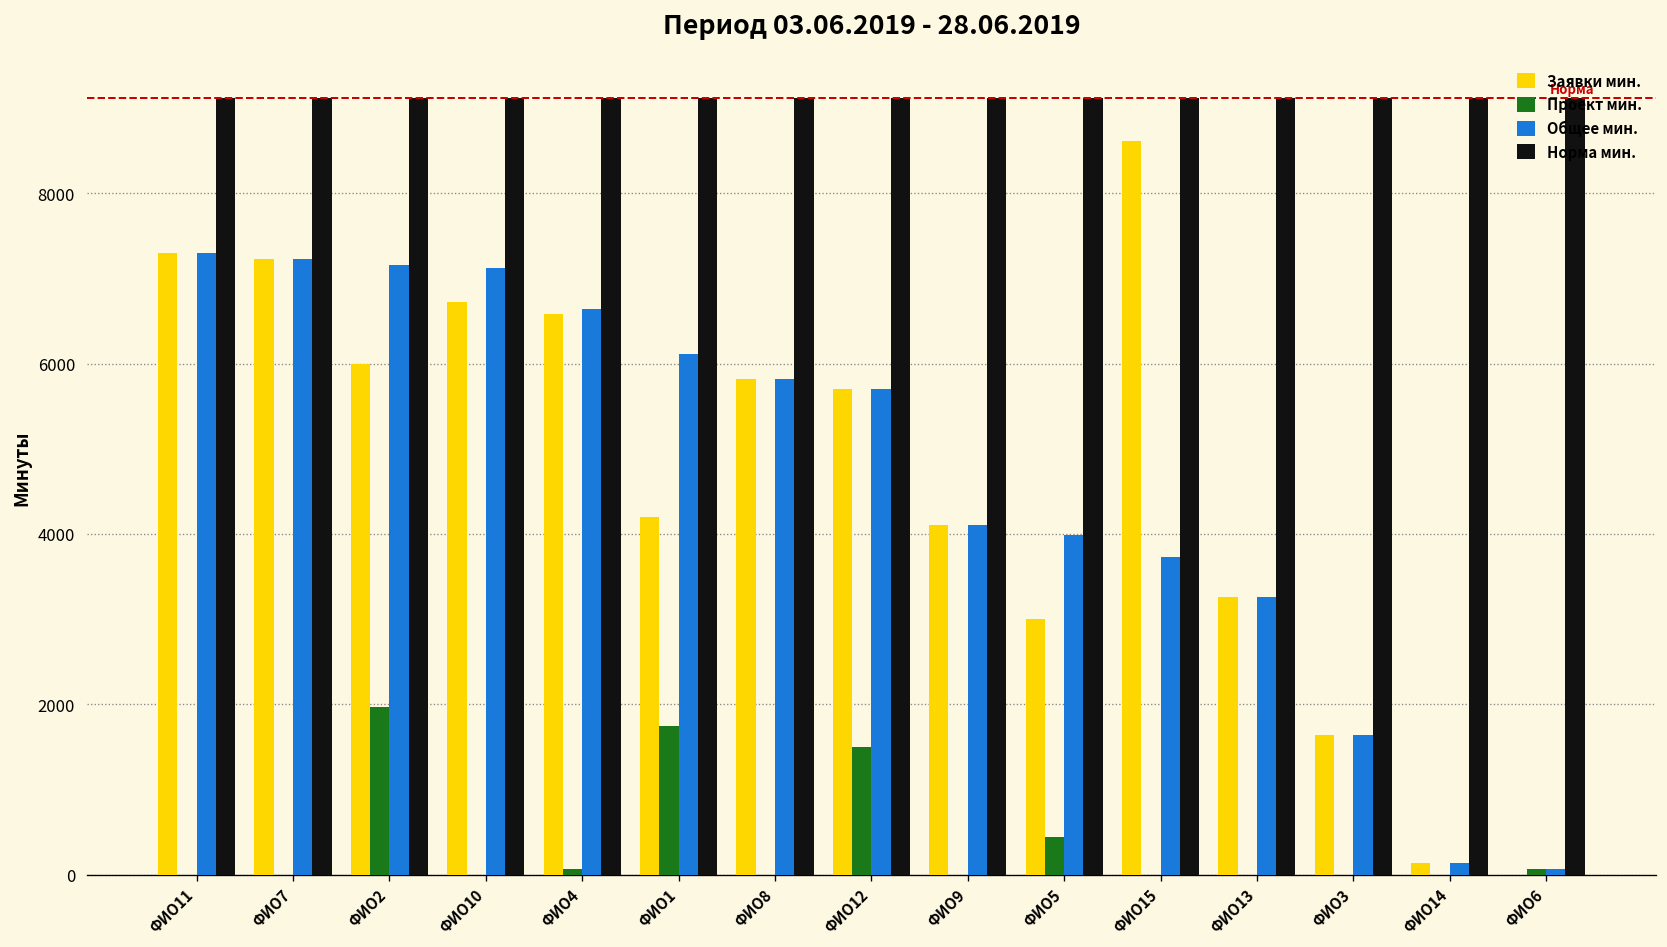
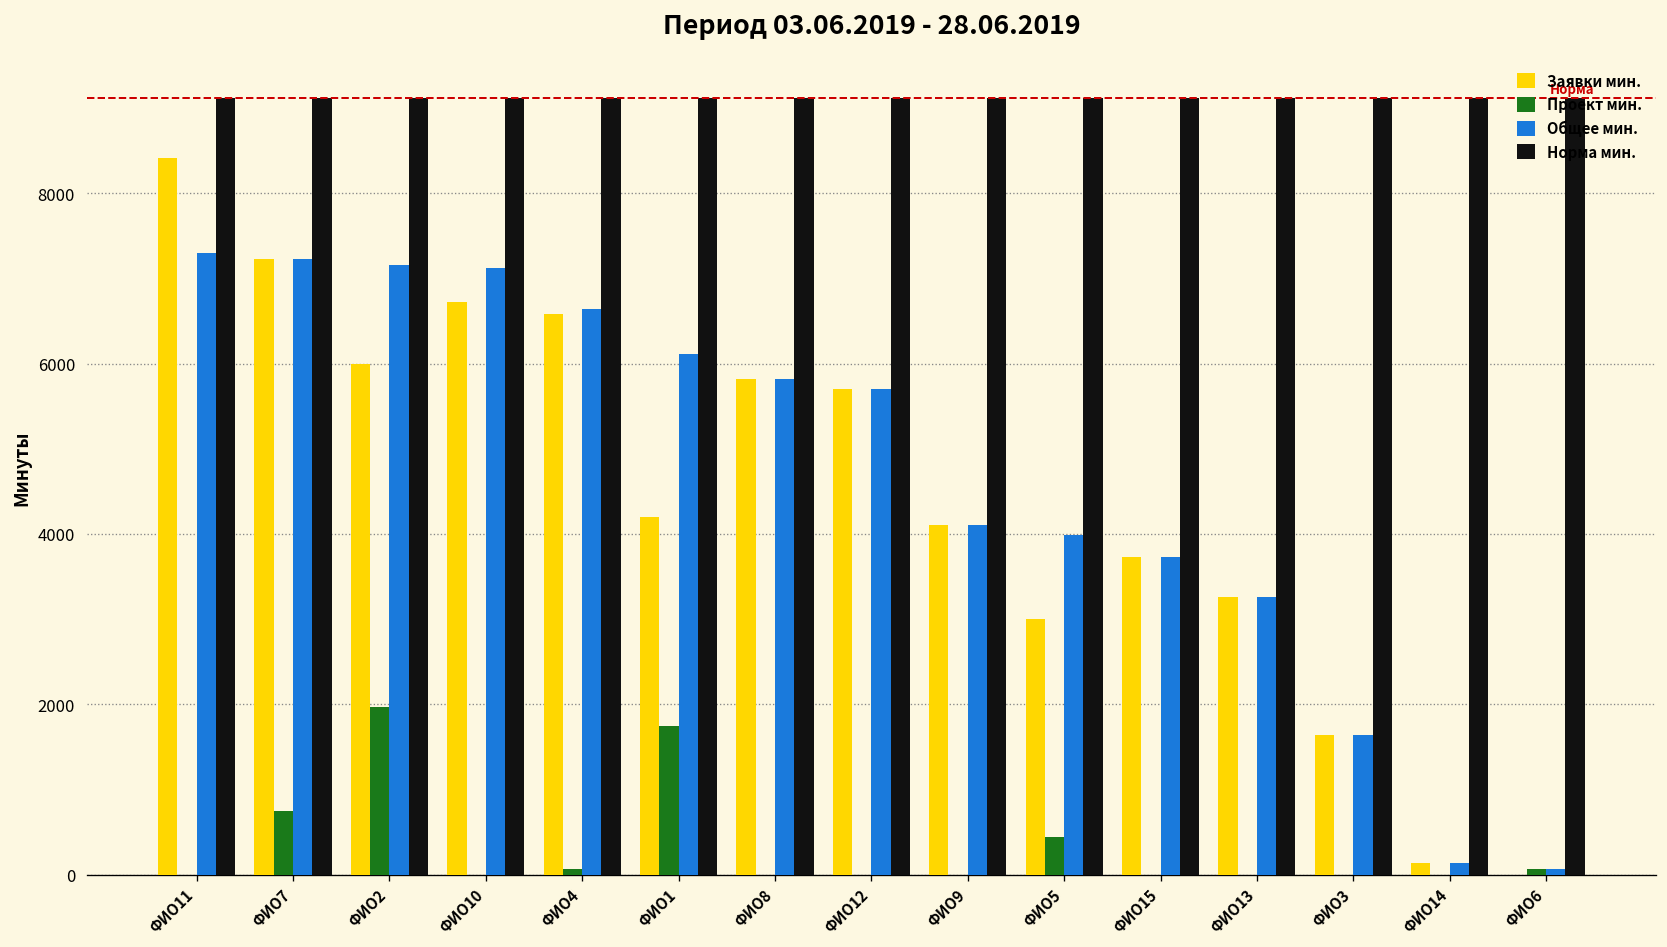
  {
    "Заявки мин.": {
-     "ФИО11": 7300,
+     "ФИО11": 8400,
      "ФИО7": 7200,
      "ФИО2": 6000,
      "ФИО10": 6700,
      "ФИО4": 6600,
      "ФИО1": 4200,
      "ФИО8": 5800,
      "ФИО12": 5700,
      "ФИО9": 4100,
      "ФИО5": 3000,
-     "ФИО15": 8600,
+     "ФИО15": 3700,
      "ФИО13": 3300,
      "ФИО3": 1600,
      "ФИО14": 100,
      "ФИО6": 0
    },
    "Проект мин.": {
      "ФИО11": 0,
-     "ФИО7": 0,
+     "ФИО7": 700,
      "ФИО2": 2000,
      "ФИО10": 0,
      "ФИО4": 100,
      "ФИО1": 1700,
      "ФИО8": 0,
-     "ФИО12": 1500,
+     "ФИО12": 0,
      "ФИО9": 0,
      "ФИО5": 400,
      "ФИО15": 0,
      "ФИО13": 0,
      "ФИО3": 0,
      "ФИО14": 0,
      "ФИО6": 100
    },
    "Общее мин.": {
      "ФИО11": 7300,
      "ФИО7": 7200,
      "ФИО2": 7200,
      "ФИО10": 7100,
      "ФИО4": 6600,
      "ФИО1": 6100,
      "ФИО8": 5800,
      "ФИО12": 5700,
      "ФИО9": 4100,
      "ФИО5": 4000,
      "ФИО15": 3700,
      "ФИО13": 3300,
      "ФИО3": 1600,
      "ФИО14": 100,
      "ФИО6": 100
    },
    "Норма мин.": {
      "ФИО11": 9100,
      "ФИО7": 9100,
      "ФИО2": 9100,
      "ФИО10": 9100,
      "ФИО4": 9100,
      "ФИО1": 9100,
      "ФИО8": 9100,
      "ФИО12": 9100,
      "ФИО9": 9100,
      "ФИО5": 9100,
      "ФИО15": 9100,
      "ФИО13": 9100,
      "ФИО3": 9100,
      "ФИО14": 9100,
      "ФИО6": 9100
    }
  }
